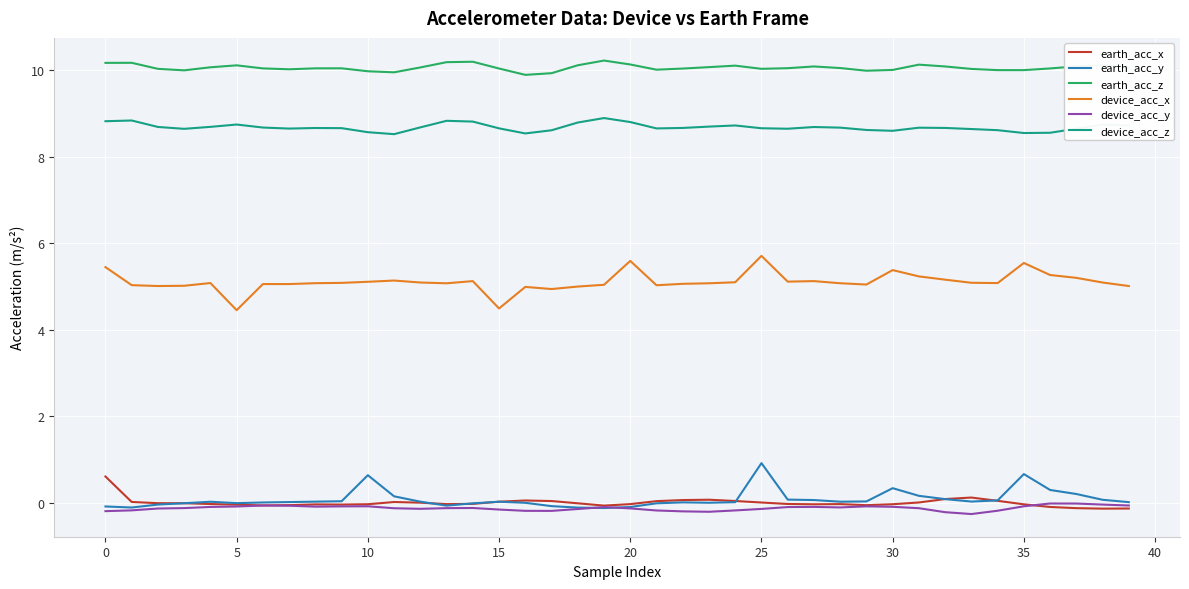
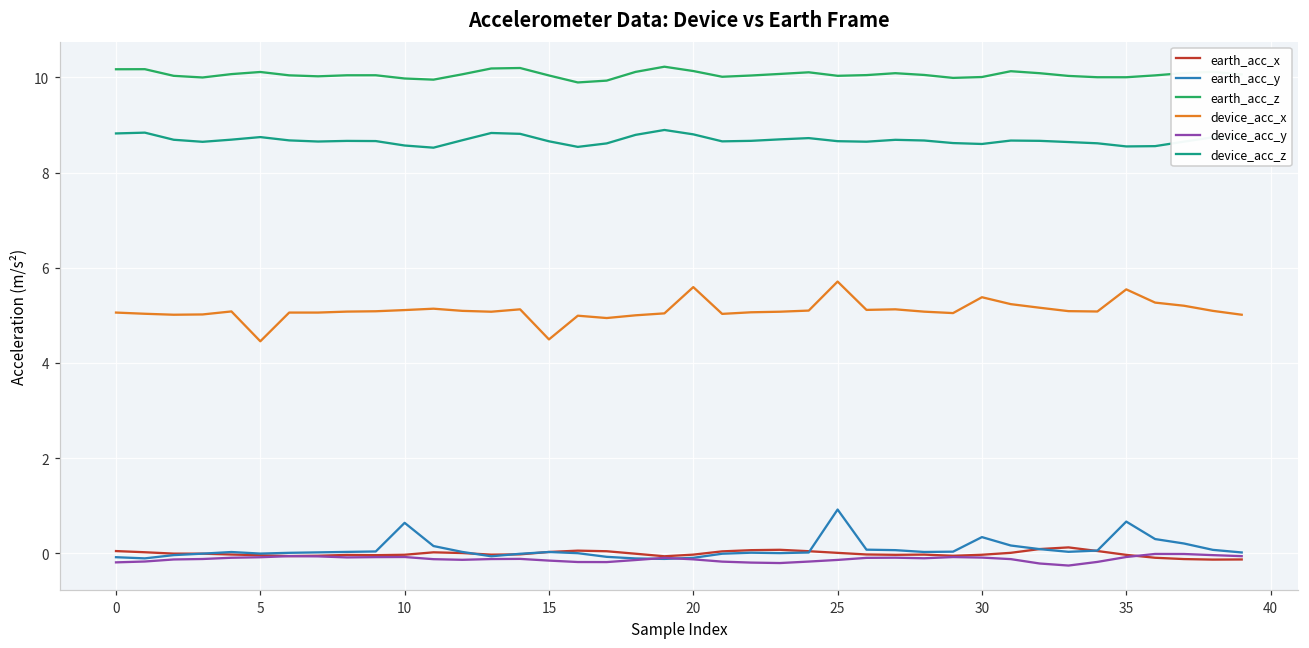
  {
    "earth_acc_x": {
-     "0": 0.6,
+     "0": 0.0,
      "20": 0.0,
      "25": 0.0,
      "30": 0.0
    },
    "earth_acc_y": {
      "0": -0.1,
      "10": 0.6,
      "25": 0.9,
      "30": 0.3,
      "35": 0.7
    },
    "device_acc_x": {
-     "0": 5.5,
+     "0": 5.1,
      "5": 4.5,
      "10": 5.1,
      "15": 4.5,
      "20": 5.6,
      "25": 5.7,
      "30": 5.4,
      "35": 5.5
    },
    "device_acc_y": {
      "0": -0.2,
      "15": -0.2,
      "25": -0.1,
      "30": -0.1
    }
  }
